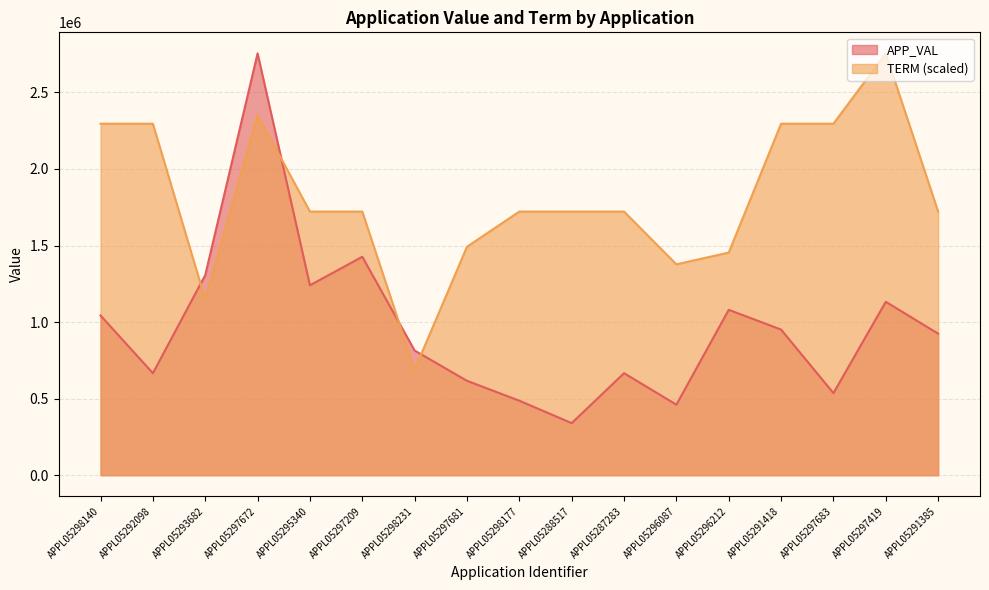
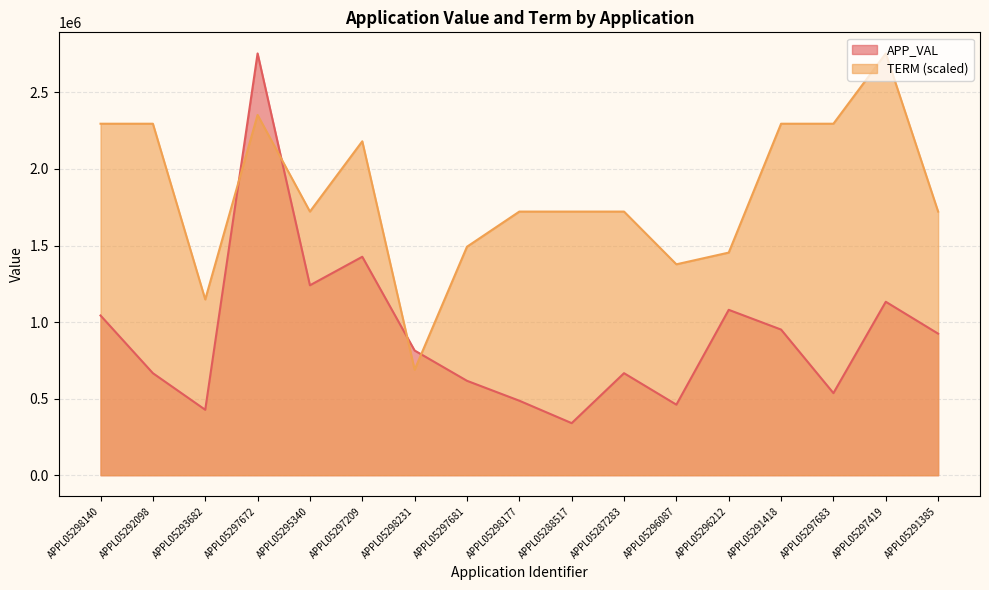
  {
    "APP_VAL": {
      "APPL05298140": 1040000,
      "APPL05292098": 670000,
-     "APPL05293682": 1310000,
+     "APPL05293682": 430000,
      "APPL05297672": 2750000,
      "APPL05295340": 1240000,
      "APPL05297209": 1430000,
      "APPL05298231": 810000,
      "APPL05297681": 620000,
      "APPL05298177": 490000,
      "APPL05288517": 340000,
      "APPL05287283": 670000,
      "APPL05296087": 460000,
      "APPL05296212": 1080000,
      "APPL05291418": 950000,
      "APPL05297683": 540000,
      "APPL05297419": 1130000,
      "APPL05291385": 920000
    },
    "TERM (scaled)": {
      "APPL05298140": 2300000,
      "APPL05292098": 2300000,
      "APPL05293682": 1150000,
      "APPL05297672": 2350000,
      "APPL05295340": 1720000,
-     "APPL05297209": 1720000,
+     "APPL05297209": 2180000,
      "APPL05298231": 690000,
      "APPL05297681": 1490000,
      "APPL05298177": 1720000,
      "APPL05288517": 1720000,
      "APPL05287283": 1720000,
      "APPL05296087": 1380000,
      "APPL05296212": 1450000,
      "APPL05291418": 2300000,
      "APPL05297683": 2300000,
      "APPL05291385": 1720000
    }
  }
